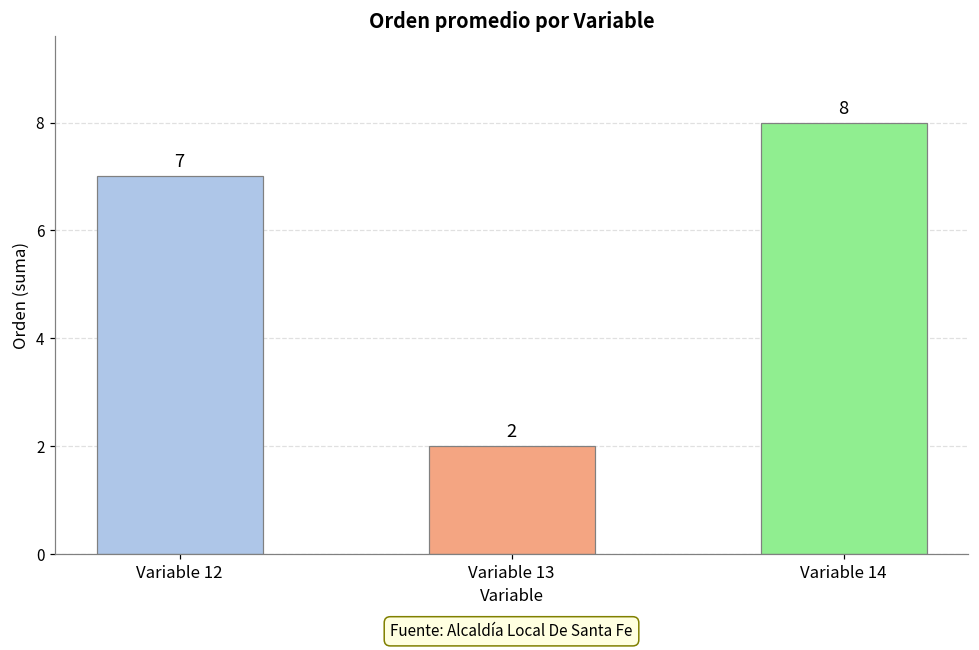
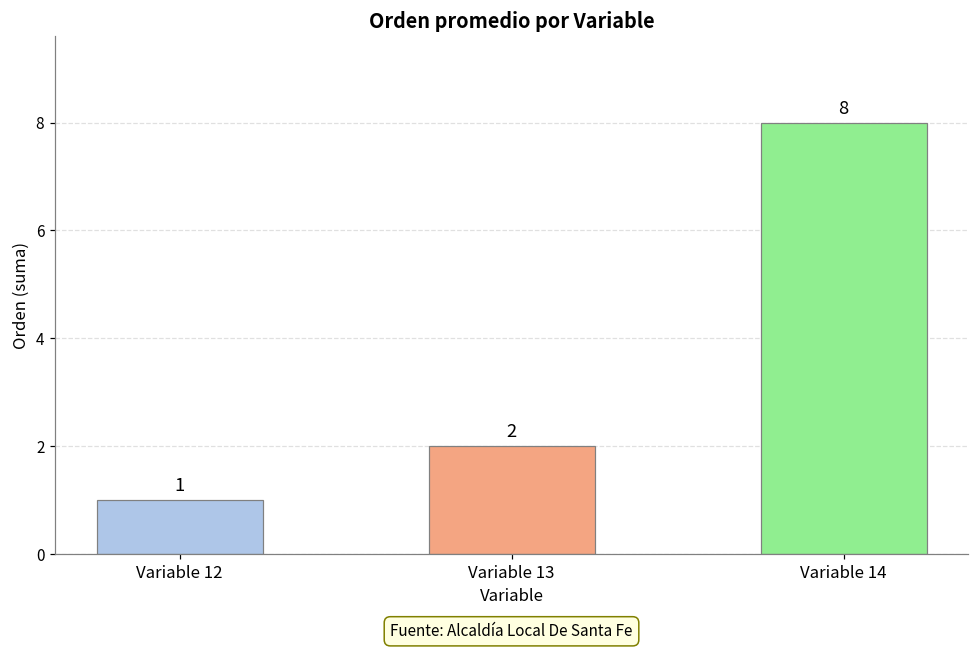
  {
-   "Variable 12": 7,
+   "Variable 12": 1,
    "Variable 13": 2,
    "Variable 14": 8
  }
